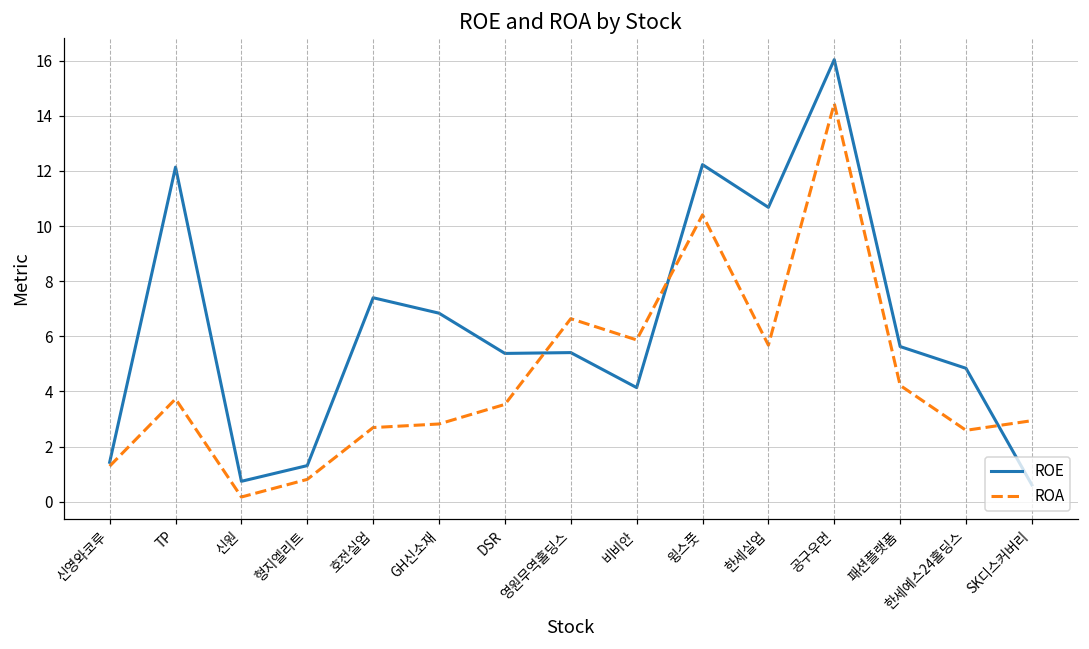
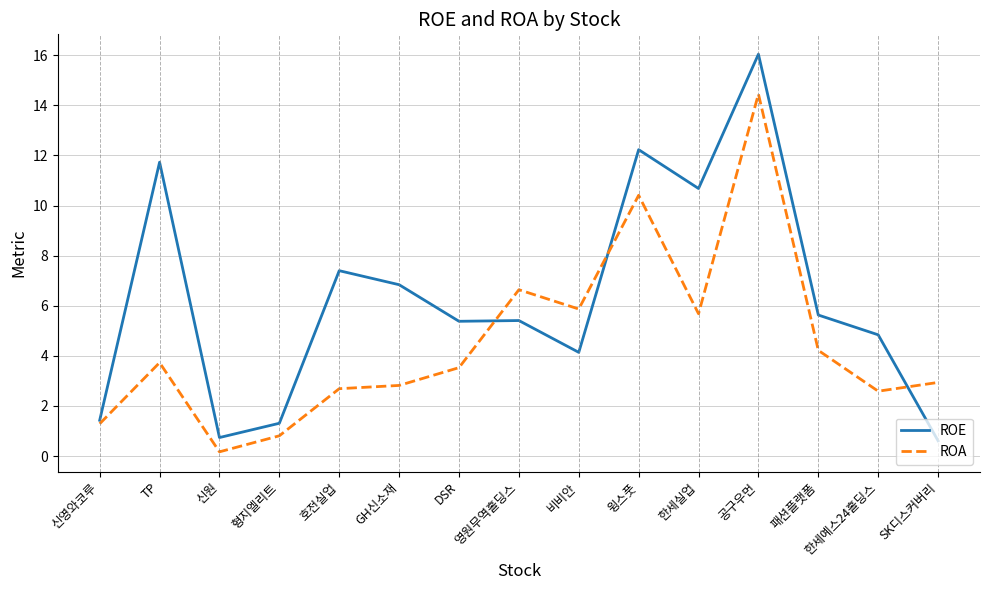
  {
    "ROE": {
      "신영와코루": 1.4,
-     "TP": 12.1,
+     "TP": 11.7,
      "신원": 0.7,
      "형지엘리트": 1.3,
      "호전실업": 7.4,
      "GH신소재": 6.8,
      "DSR": 5.4,
      "영원무역홀딩스": 5.4,
      "비비안": 4.1,
      "윙스풋": 12.2,
      "한세실업": 10.7,
      "공구우먼": 16.0,
      "패션플랫폼": 5.6,
      "한세예스24홀딩스": 4.8
    },
    "ROA": {
      "신영와코루": 1.3,
      "TP": 3.7,
      "신원": 0.2,
      "형지엘리트": 0.8,
      "호전실업": 2.7,
      "GH신소재": 2.8,
      "DSR": 3.5,
      "영원무역홀딩스": 6.6,
      "비비안": 5.9,
      "윙스풋": 10.4,
      "한세실업": 5.7,
      "공구우먼": 14.5,
      "패션플랫폼": 4.2,
      "한세예스24홀딩스": 2.6,
      "SK디스커버리": 2.9
    }
  }
